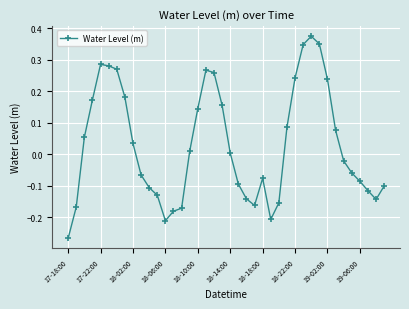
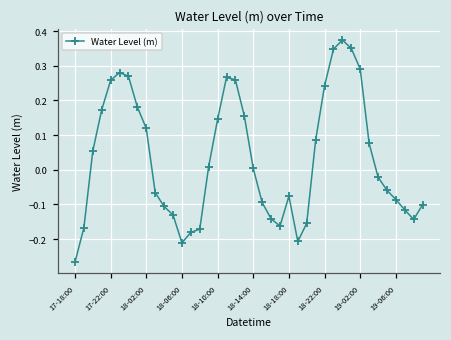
  {
    "17-18:00": -0.27,
-   "17-22:00": 0.29,
-   "18-02:00": 0.03,
+   "17-22:00": 0.26,
+   "18-02:00": 0.12,
    "18-06:00": -0.21,
    "18-10:00": 0.15,
    "18-14:00": 0.00,
    "18-18:00": -0.08,
    "18-22:00": 0.24,
-   "19-02:00": 0.24,
+   "19-02:00": 0.29,
    "19-06:00": -0.09
  }
